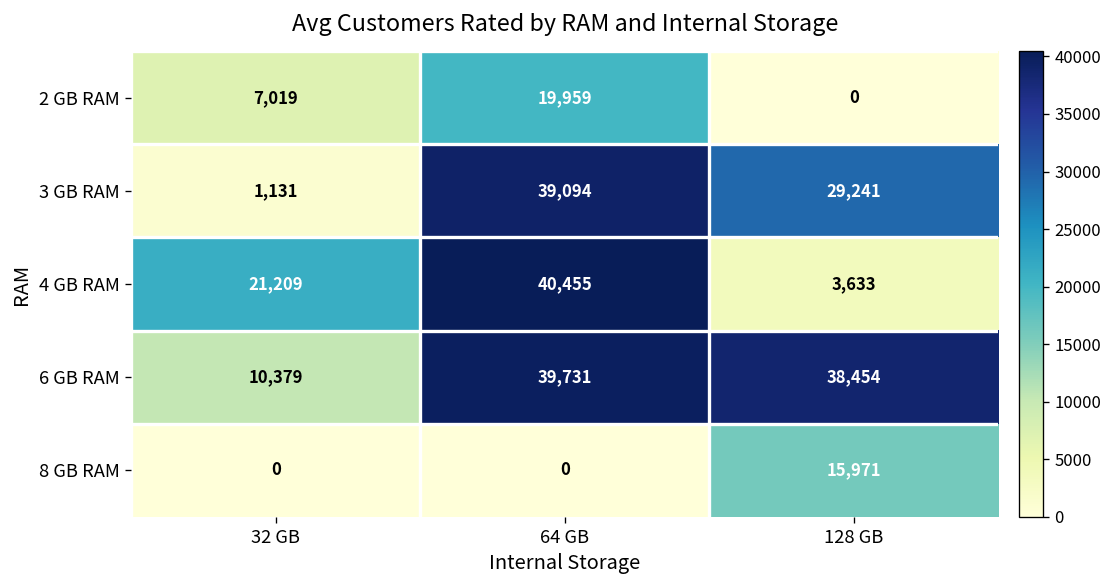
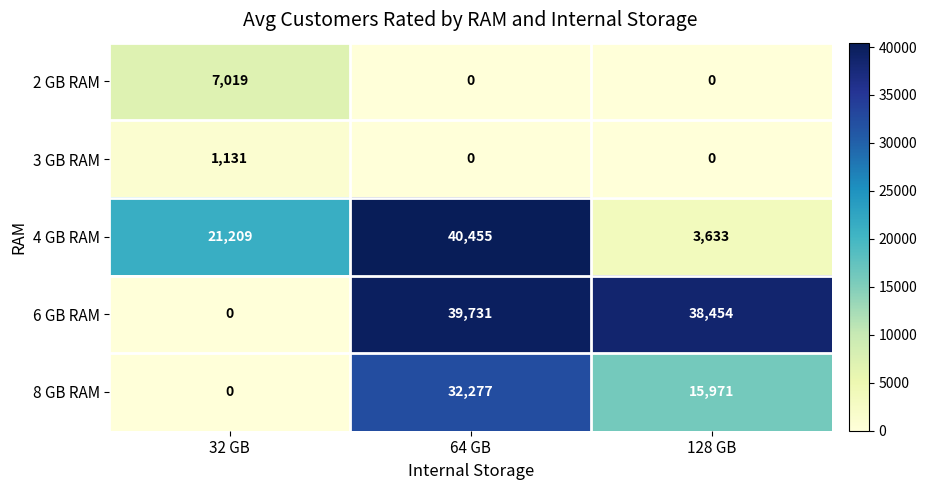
  {
    "2 GB RAM": {
      "32 GB": "7,019",
-     "64 GB": "19,959",
+     "64 GB": "0",
      "128 GB": "0"
    },
    "3 GB RAM": {
      "32 GB": "1,131",
-     "64 GB": "39,094",
-     "128 GB": "29,241"
+     "64 GB": "0",
+     "128 GB": "0"
    },
    "4 GB RAM": {
      "32 GB": "21,209",
      "64 GB": "40,455",
      "128 GB": "3,633"
    },
    "6 GB RAM": {
-     "32 GB": "10,379",
+     "32 GB": "0",
      "64 GB": "39,731",
      "128 GB": "38,454"
    },
    "8 GB RAM": {
      "32 GB": "0",
-     "64 GB": "0",
+     "64 GB": "32,277",
      "128 GB": "15,971"
    }
  }
